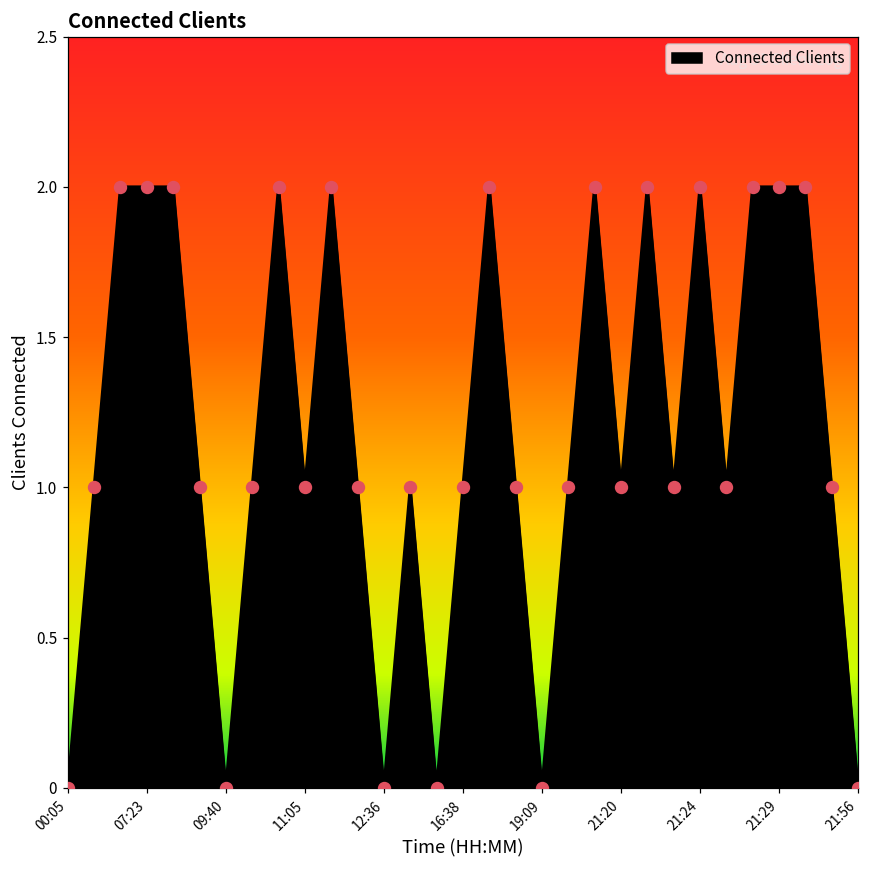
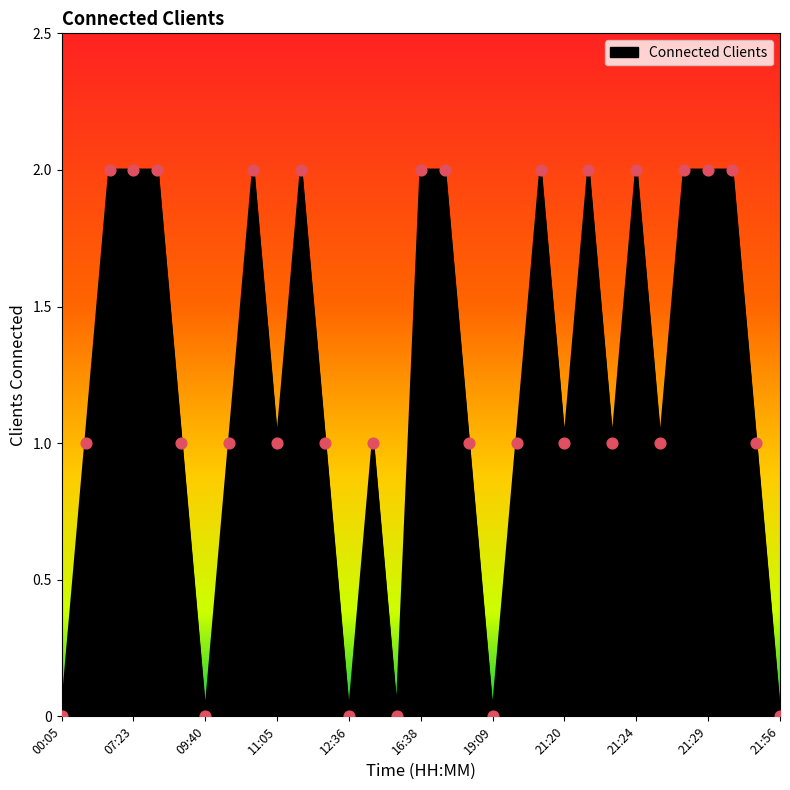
  {
    "00:05": 0,
    "07:23": 2,
    "09:40": 0,
    "12:36": 0,
-   "16:38": 1,
+   "16:38": 2,
    "19:09": 0,
    "21:24": 2,
    "21:29": 2,
    "21:56": 0
  }
